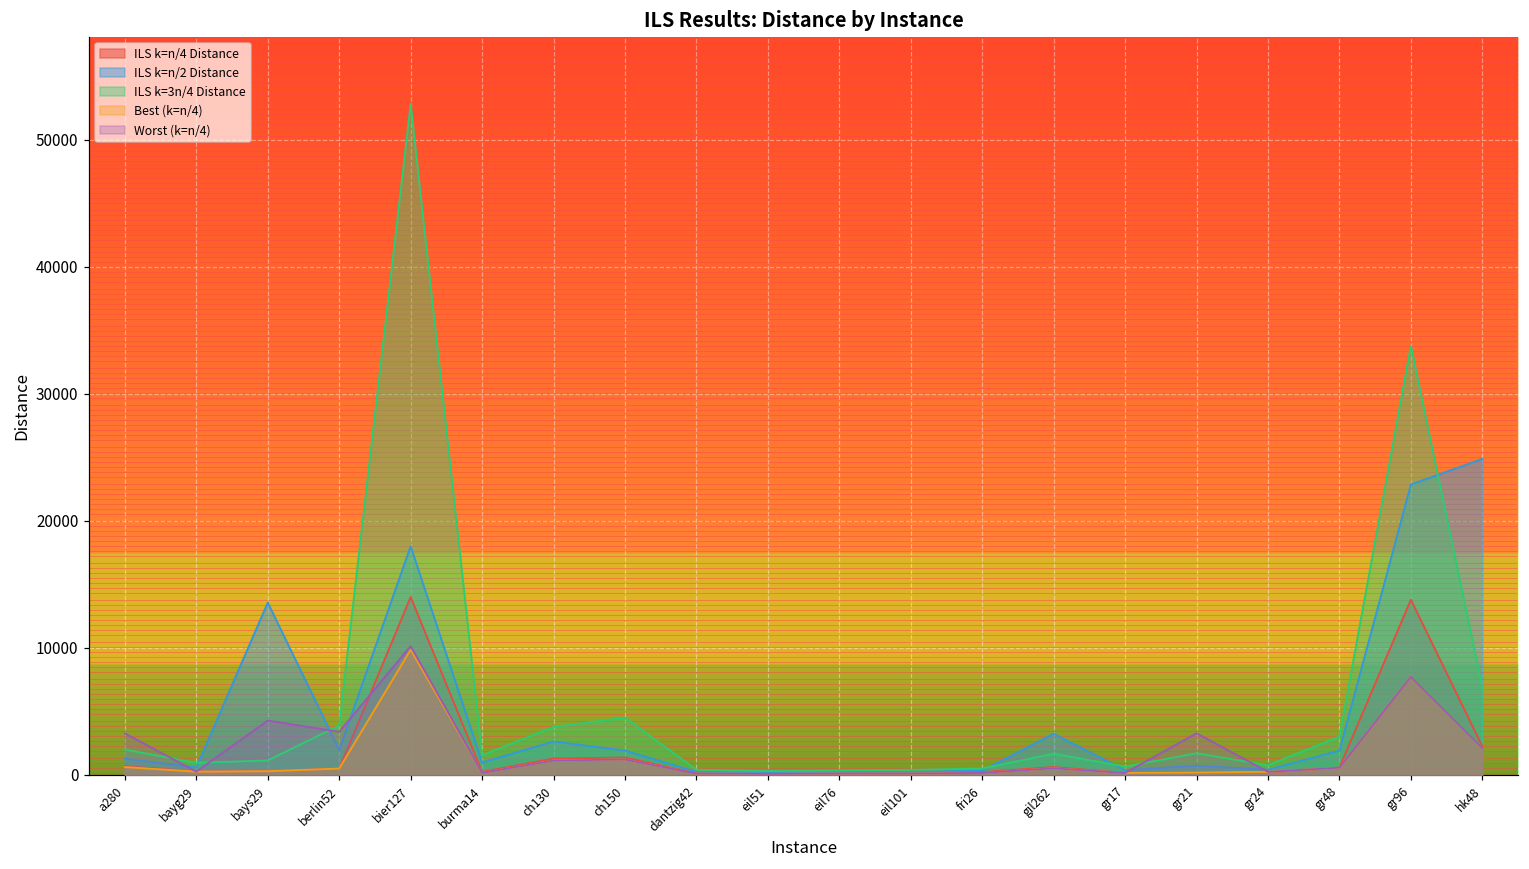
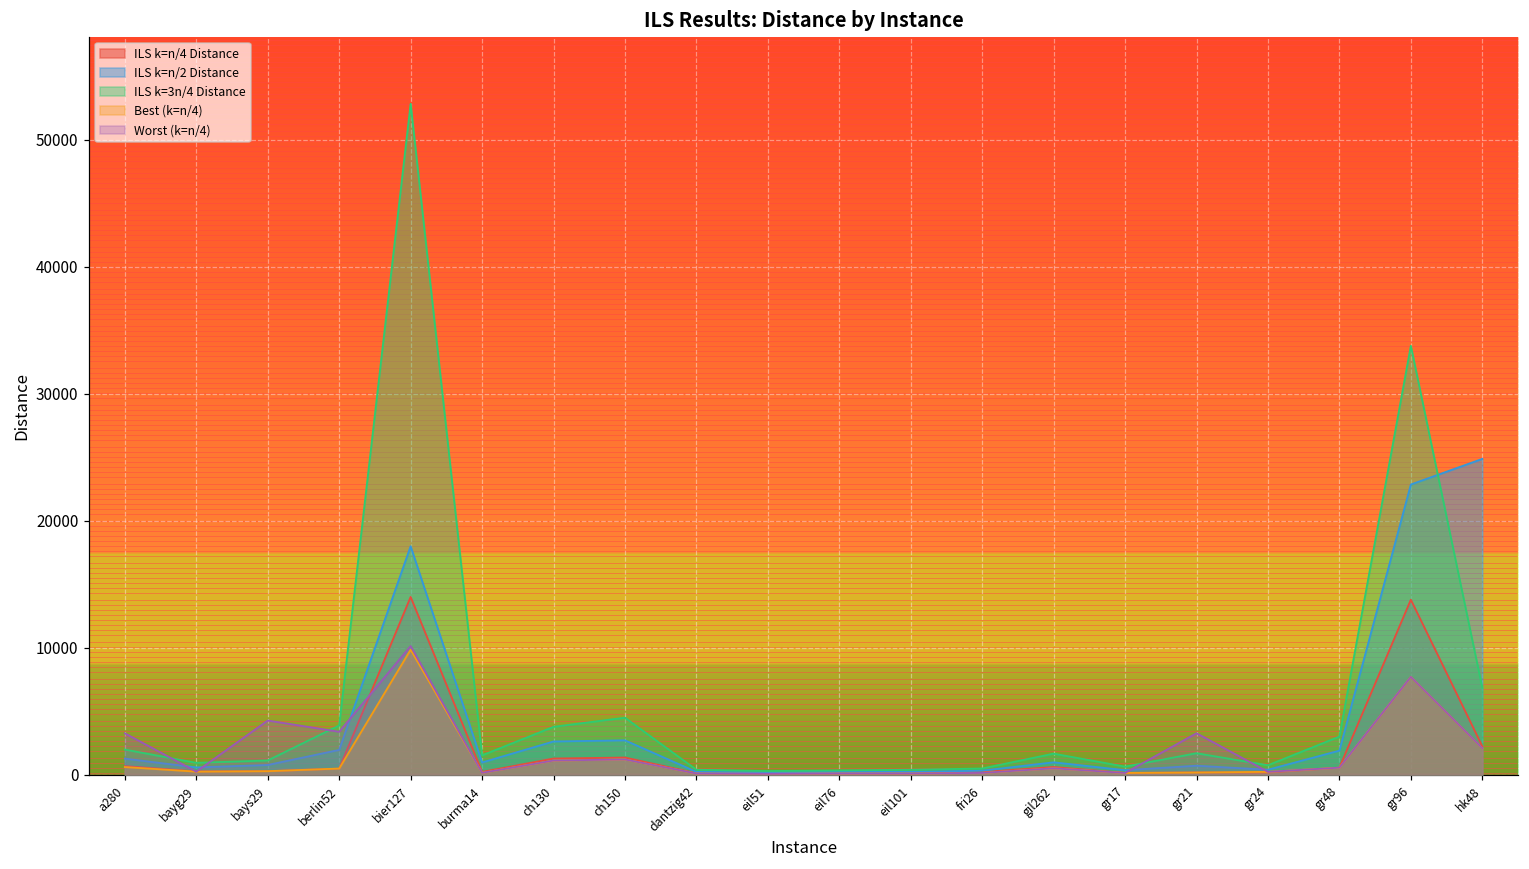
  {
    "ILS k=n/2 Distance": {
      "a280": 1300,
      "bayg29": 600,
-     "bays29": 13600,
+     "bays29": 800,
      "berlin52": 2000,
      "bier127": 18000,
      "burma14": 1000,
      "ch130": 2600,
-     "ch150": 1900,
-     "gil262": 3200,
+     "ch150": 2700,
+     "gil262": 1000,
      "gr21": 700,
      "gr48": 1900,
      "gr96": 22800,
      "hk48": 24900
    },
    "Worst (k=n/4)": {
      "a280": 3300,
      "bays29": 4300,
      "berlin52": 3400,
      "bier127": 10100,
      "gr21": 3300
    }
  }
